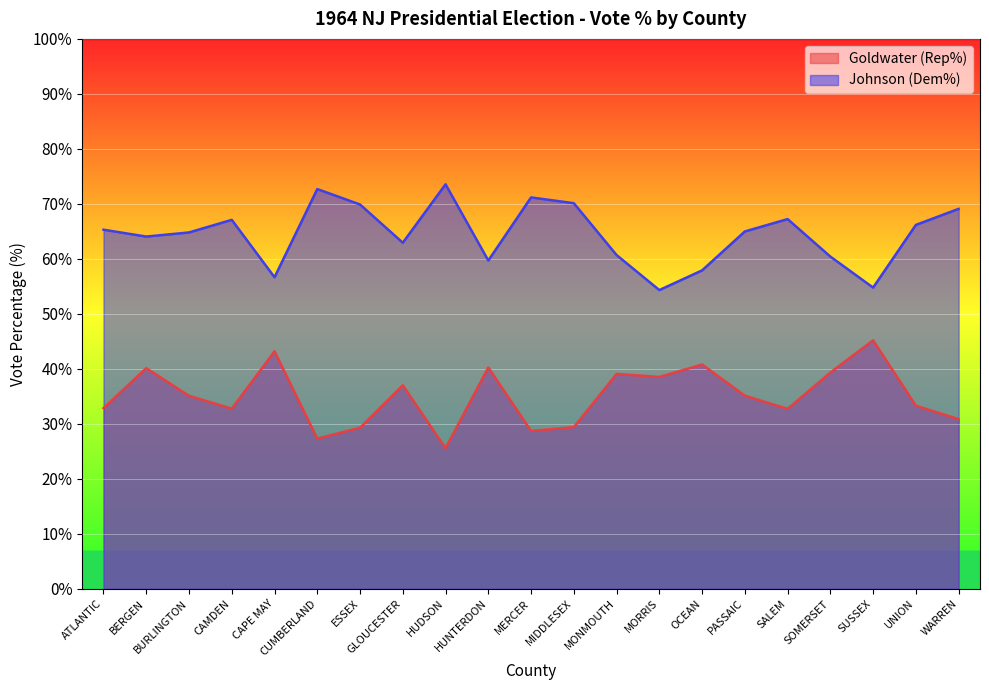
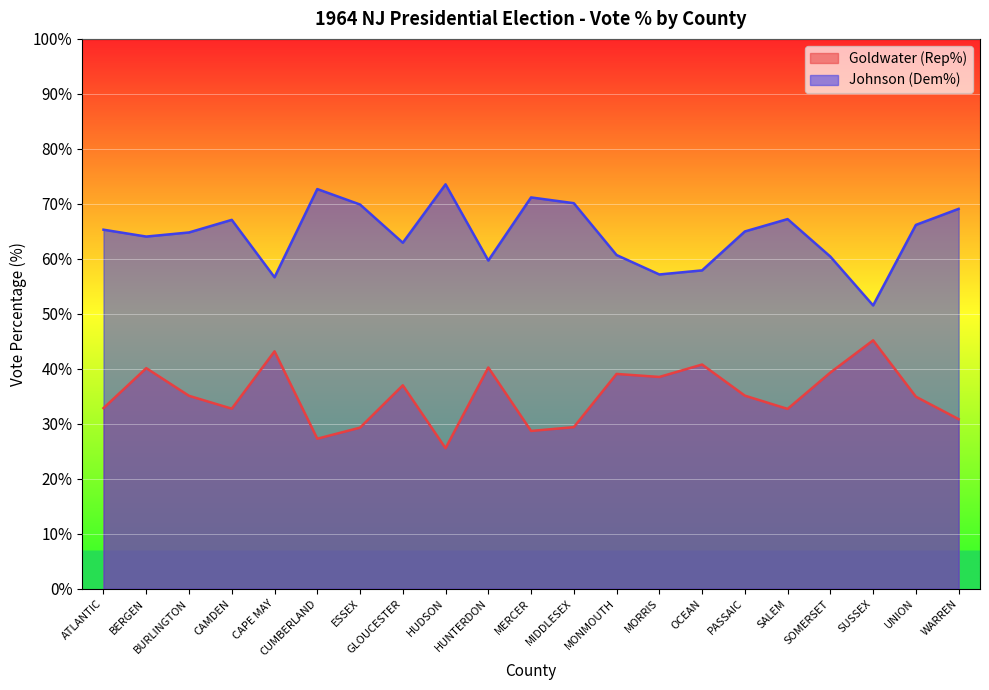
  {
    "Goldwater (Rep%)": {
      "ATLANTIC": "33%",
      "BERGEN": "40%",
      "BURLINGTON": "35%",
      "CAMDEN": "33%",
      "CAPE MAY": "43%",
      "CUMBERLAND": "27%",
      "ESSEX": "29%",
      "GLOUCESTER": "37%",
      "HUDSON": "26%",
      "HUNTERDON": "40%",
      "MERCER": "29%",
      "MIDDLESEX": "29%",
      "MONMOUTH": "39%",
      "MORRIS": "39%",
      "OCEAN": "41%",
      "PASSAIC": "35%",
      "SALEM": "33%",
      "SOMERSET": "39%",
      "SUSSEX": "45%",
-     "UNION": "33%",
+     "UNION": "35%",
      "WARREN": "31%"
    },
    "Johnson (Dem%)": {
      "ATLANTIC": "65%",
      "BERGEN": "64%",
      "BURLINGTON": "65%",
      "CAMDEN": "67%",
      "CAPE MAY": "57%",
      "CUMBERLAND": "73%",
      "ESSEX": "70%",
      "GLOUCESTER": "63%",
      "HUDSON": "74%",
      "HUNTERDON": "60%",
      "MERCER": "71%",
      "MIDDLESEX": "70%",
      "MONMOUTH": "61%",
-     "MORRIS": "54%",
+     "MORRIS": "57%",
      "OCEAN": "58%",
      "PASSAIC": "65%",
      "SALEM": "67%",
      "SOMERSET": "60%",
-     "SUSSEX": "55%",
+     "SUSSEX": "52%",
      "UNION": "66%",
      "WARREN": "69%"
    }
  }
